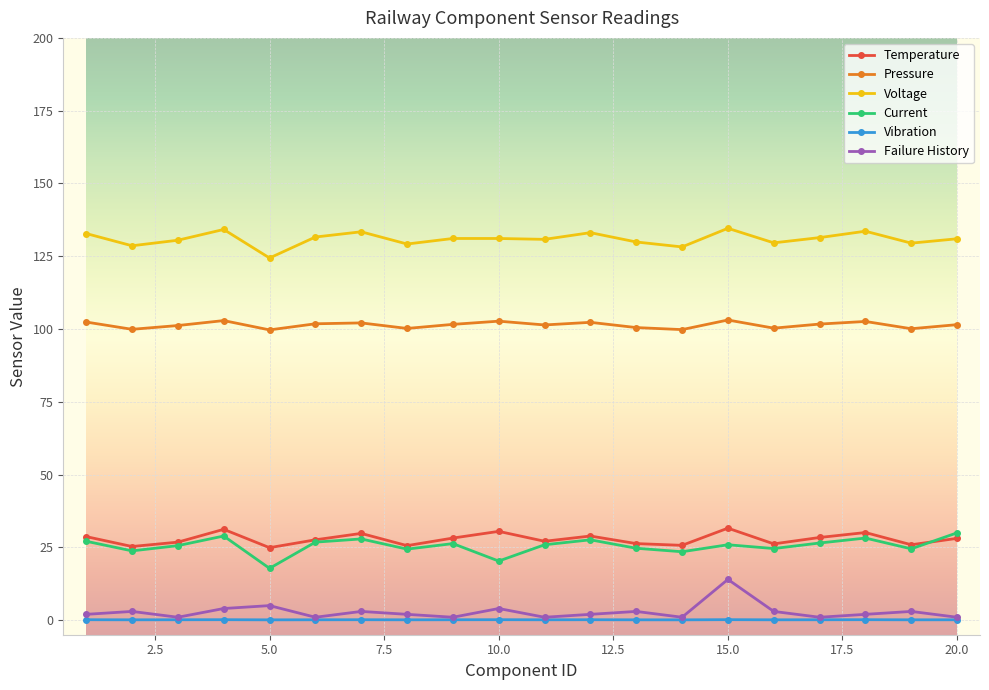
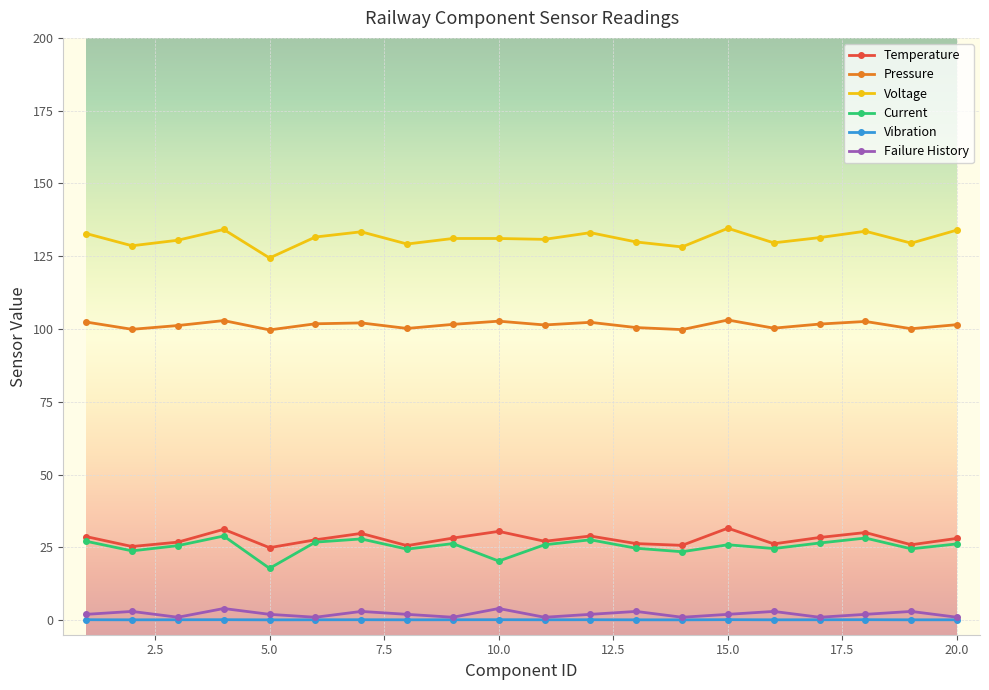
  {
    "Voltage": {
      "5.0": 124,
      "10.0": 131,
      "15.0": 135,
-     "20.0": 131
+     "20.0": 134
    },
    "Current": {
      "5.0": 18,
      "10.0": 20,
      "15.0": 26,
-     "20.0": 30
+     "20.0": 26
    },
    "Vibration": {
      "5.0": 0,
      "10.0": 0,
      "15.0": 0
    },
    "Failure History": {
-     "5.0": 5,
+     "5.0": 2,
      "10.0": 4,
-     "15.0": 14
+     "15.0": 2
    }
  }
